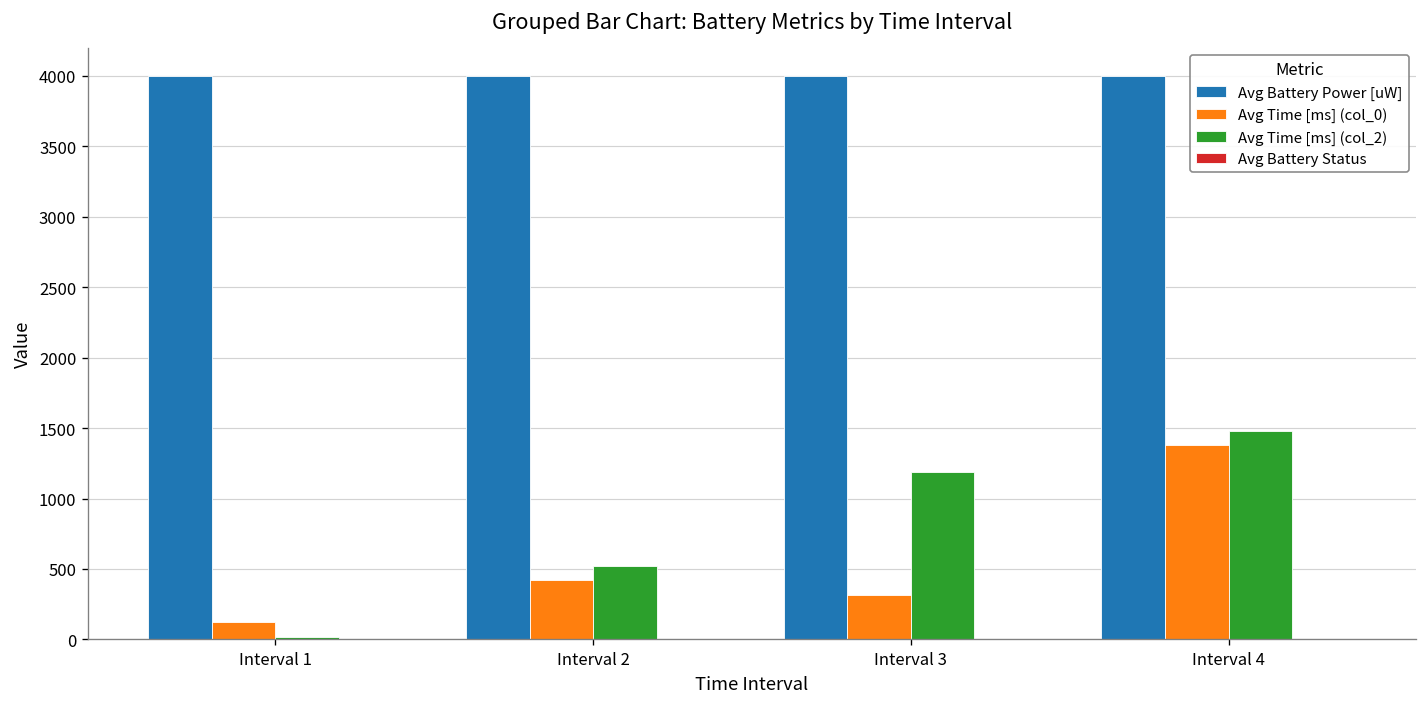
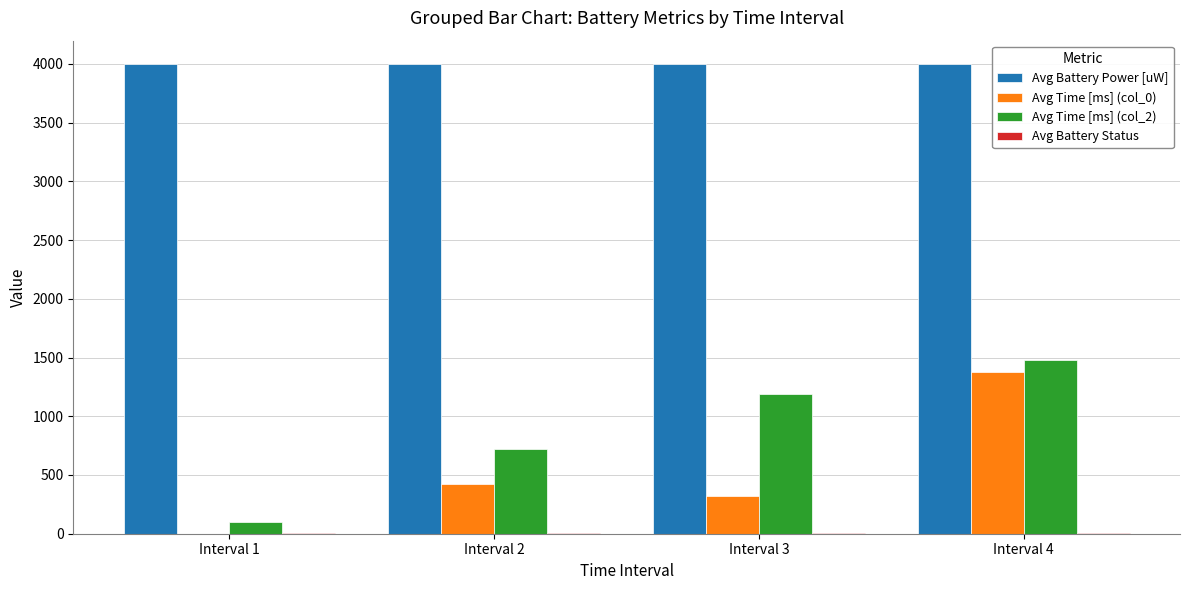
  {
    "Avg Battery Power [uW]": {
      "Interval 1": 4000,
      "Interval 2": 4000,
      "Interval 3": 4000,
      "Interval 4": 4000
    },
    "Avg Time [ms] (col_0)": {
-     "Interval 1": 120,
+     "Interval 1": 0,
      "Interval 2": 420,
      "Interval 3": 320,
      "Interval 4": 1380
    },
    "Avg Time [ms] (col_2)": {
-     "Interval 1": 20,
-     "Interval 2": 520,
+     "Interval 1": 100,
+     "Interval 2": 720,
      "Interval 3": 1190,
      "Interval 4": 1480
    }
  }
